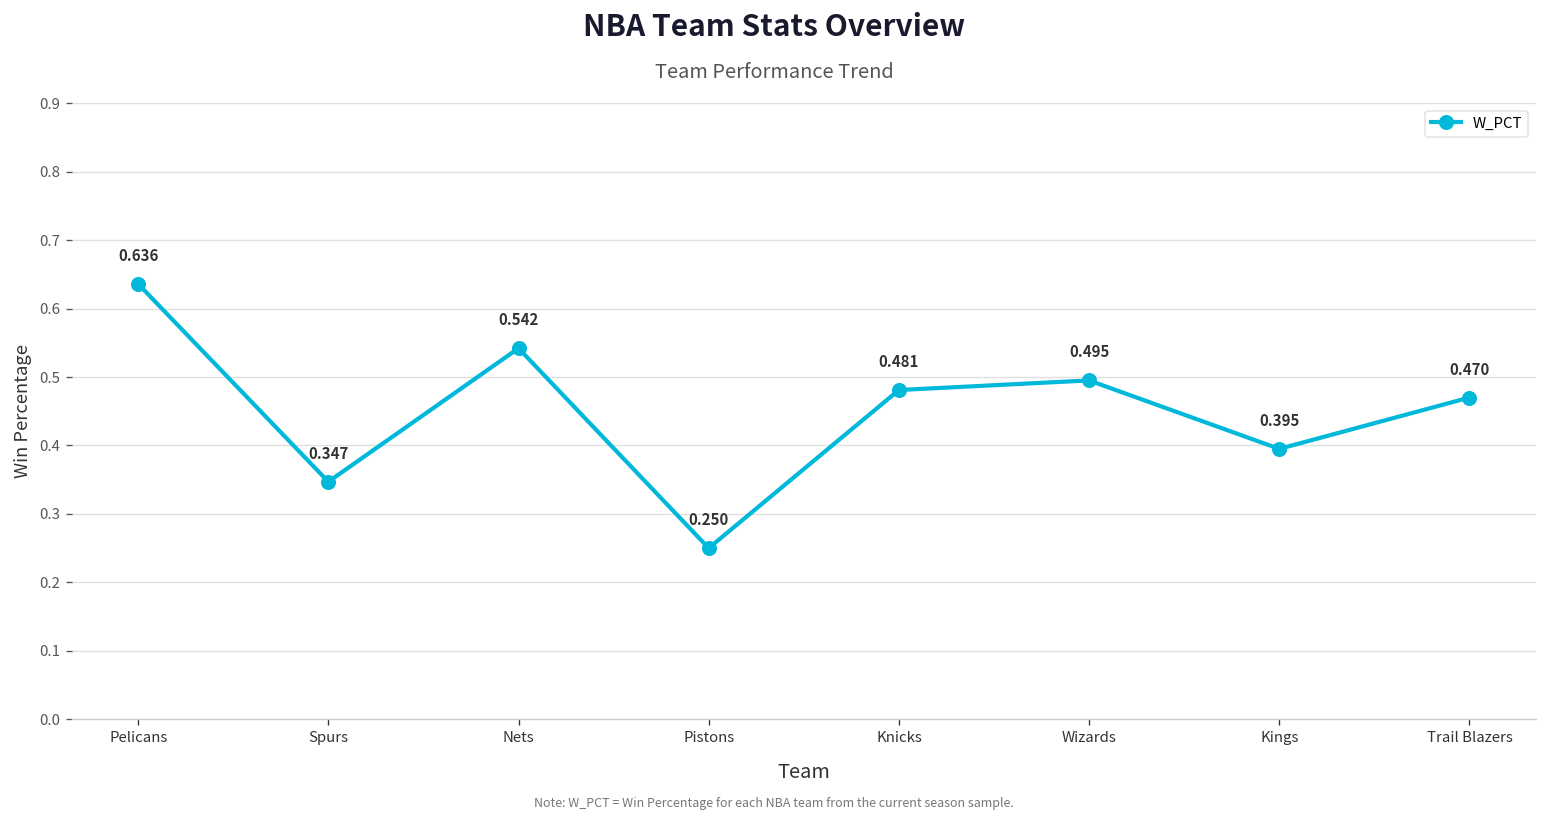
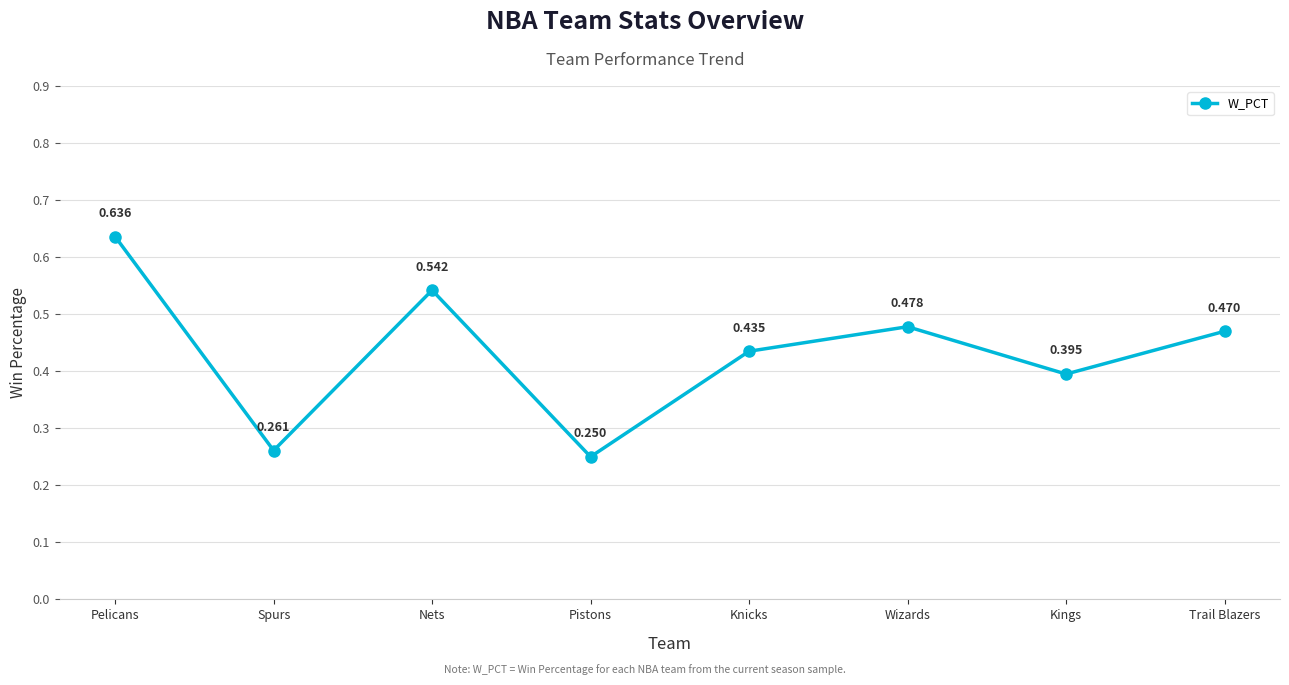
  {
    "Pelicans": 0.636,
-   "Spurs": 0.347,
+   "Spurs": 0.261,
    "Nets": 0.542,
    "Pistons": 0.250,
-   "Knicks": 0.481,
-   "Wizards": 0.495,
+   "Knicks": 0.435,
+   "Wizards": 0.478,
    "Kings": 0.395,
    "Trail Blazers": 0.470
  }
